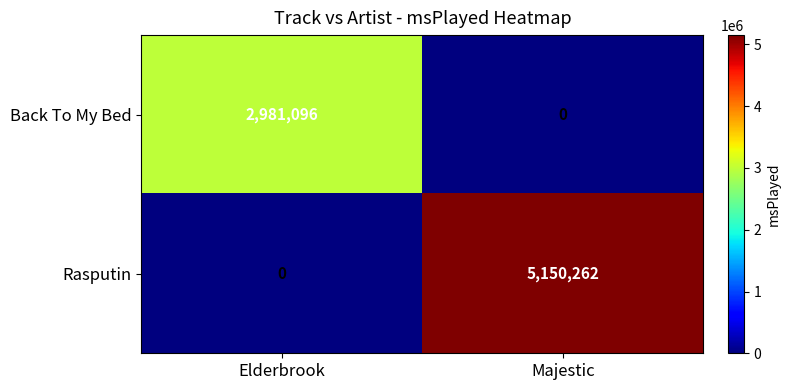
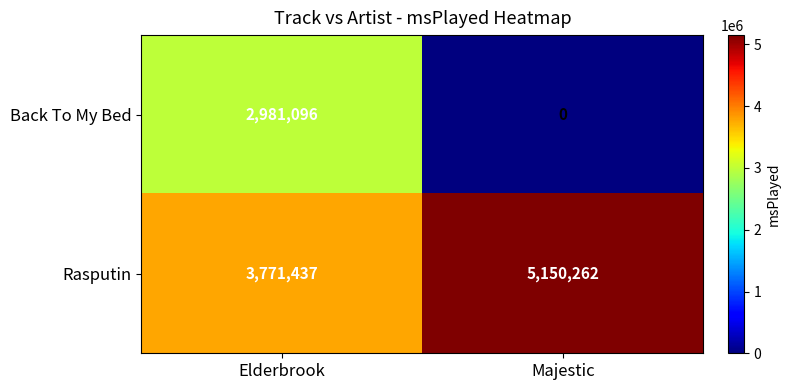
  {
    "Back To My Bed": {
      "Elderbrook": "2,981,096",
      "Majestic": "0"
    },
    "Rasputin": {
-     "Elderbrook": "0",
+     "Elderbrook": "3,771,437",
      "Majestic": "5,150,262"
    }
  }
